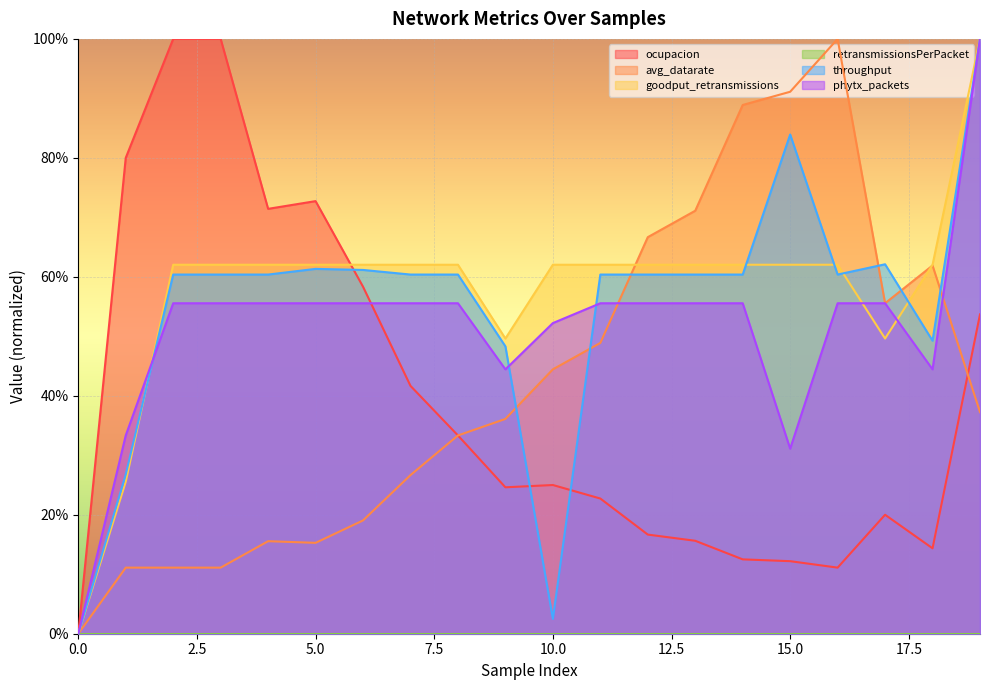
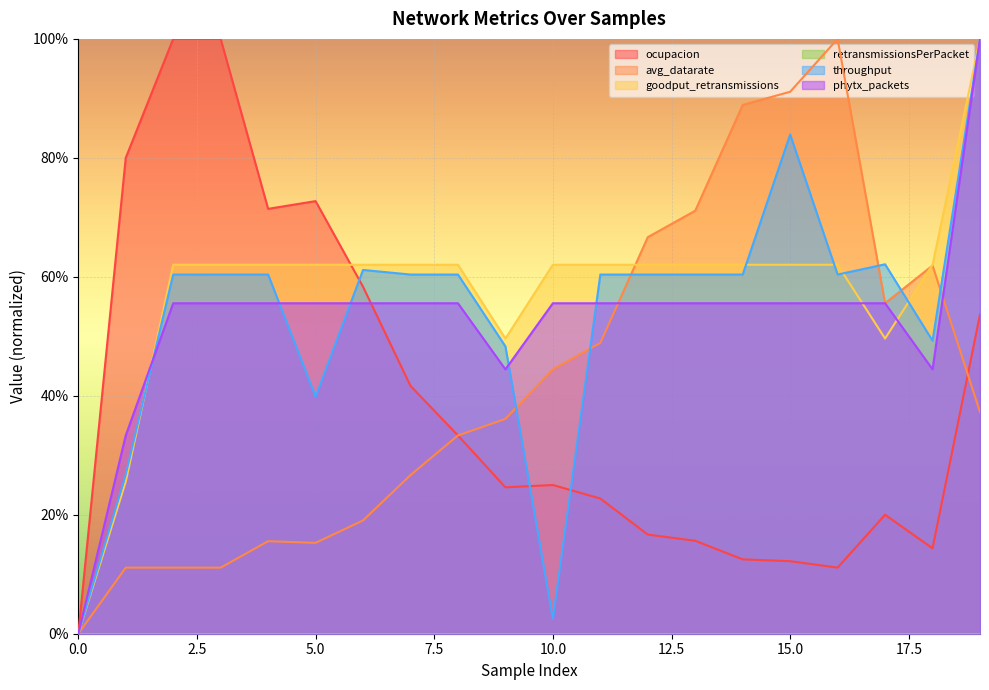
  {
    "retransmissionsPerPacket": {
      "5.0": "0%",
      "10.0": "0%",
      "15.0": "0%"
    },
    "throughput": {
-     "5.0": "61%",
+     "5.0": "40%",
      "10.0": "2%",
      "15.0": "84%"
    },
    "phytx_packets": {
      "5.0": "56%",
-     "10.0": "52%",
-     "15.0": "31%"
+     "10.0": "56%",
+     "15.0": "56%"
    }
  }
